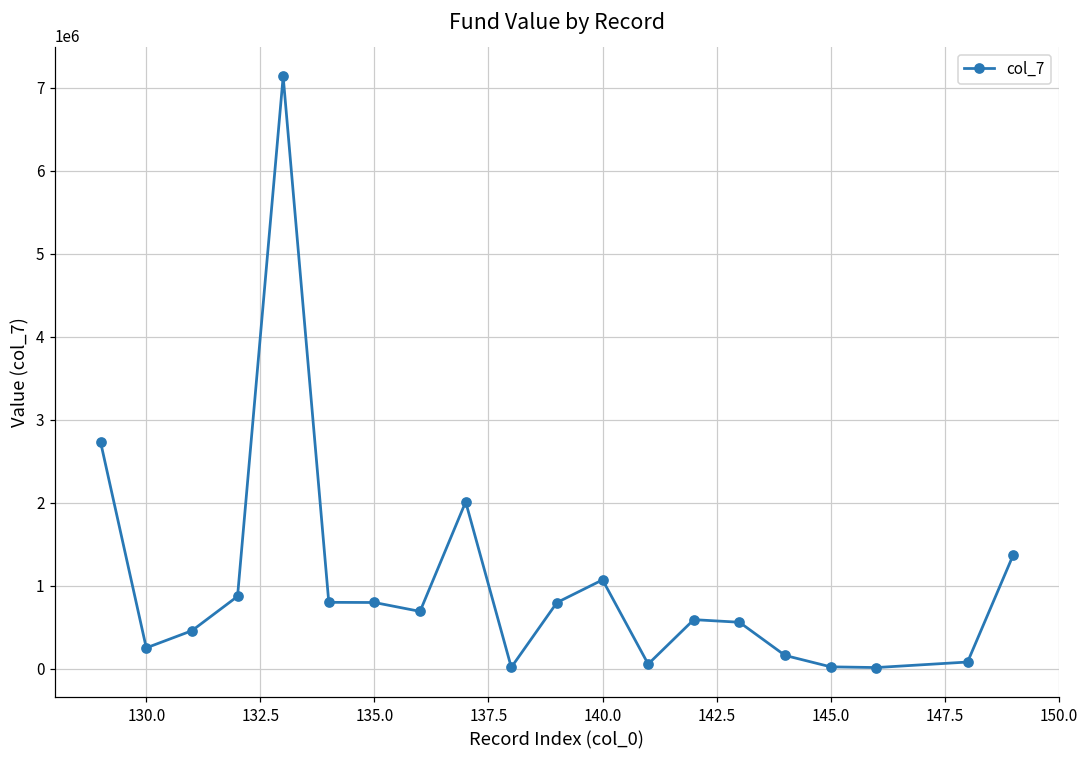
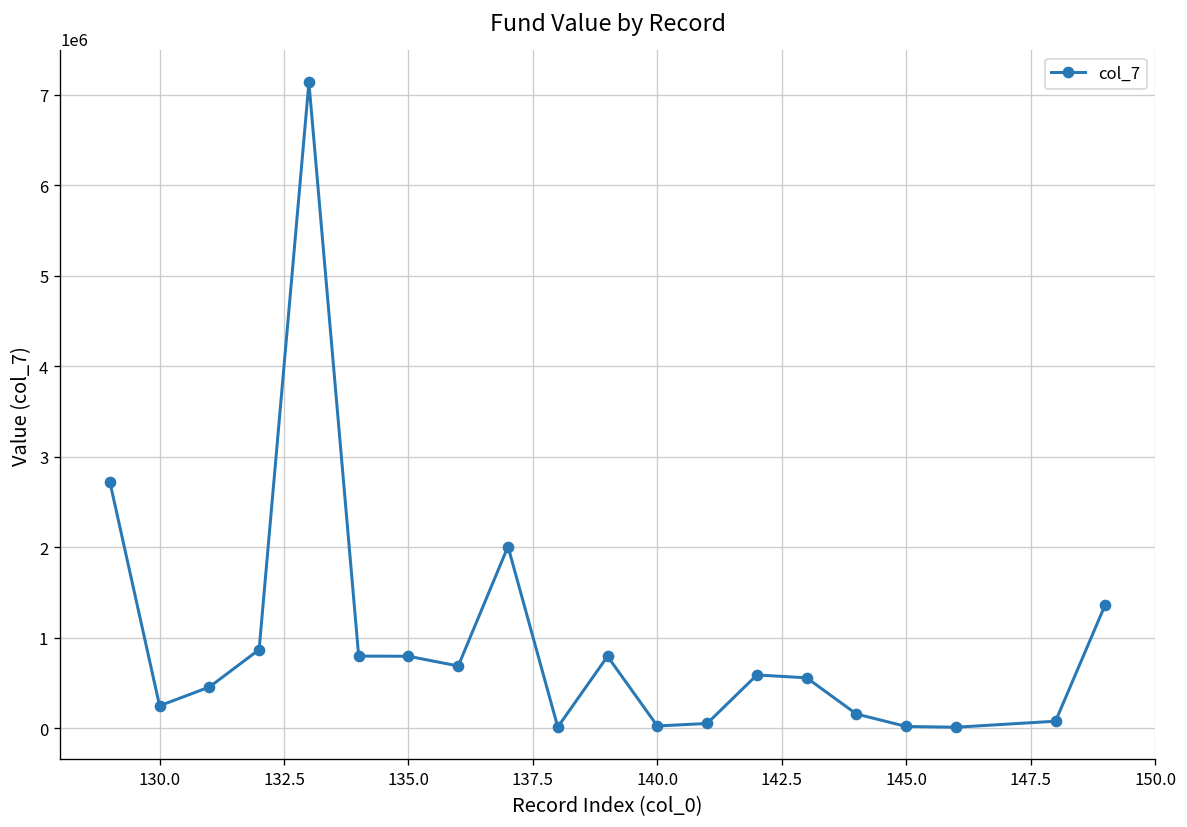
  {
    "130.0": 200000,
    "135.0": 800000,
-   "140.0": 1100000,
+   "140.0": 0,
    "145.0": 0
  }
